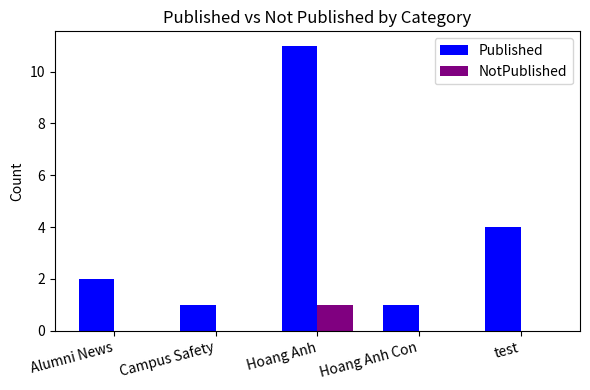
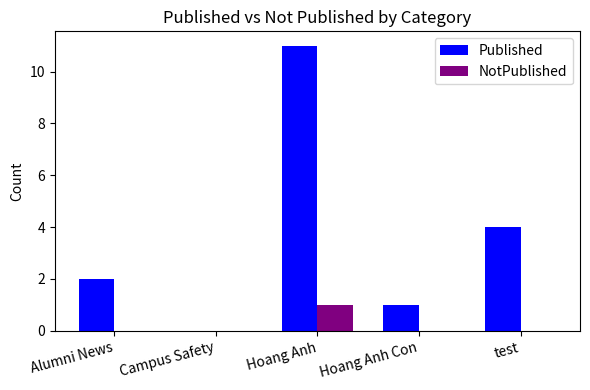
  {
    "Published": {
      "Alumni News": 2,
-     "Campus Safety": 1,
+     "Campus Safety": 0,
      "Hoang Anh": 11,
      "Hoang Anh Con": 1,
      "test": 4
    },
    "NotPublished": {
      "Alumni News": 0,
      "Campus Safety": 0,
      "Hoang Anh": 1,
      "Hoang Anh Con": 0,
      "test": 0
    }
  }
